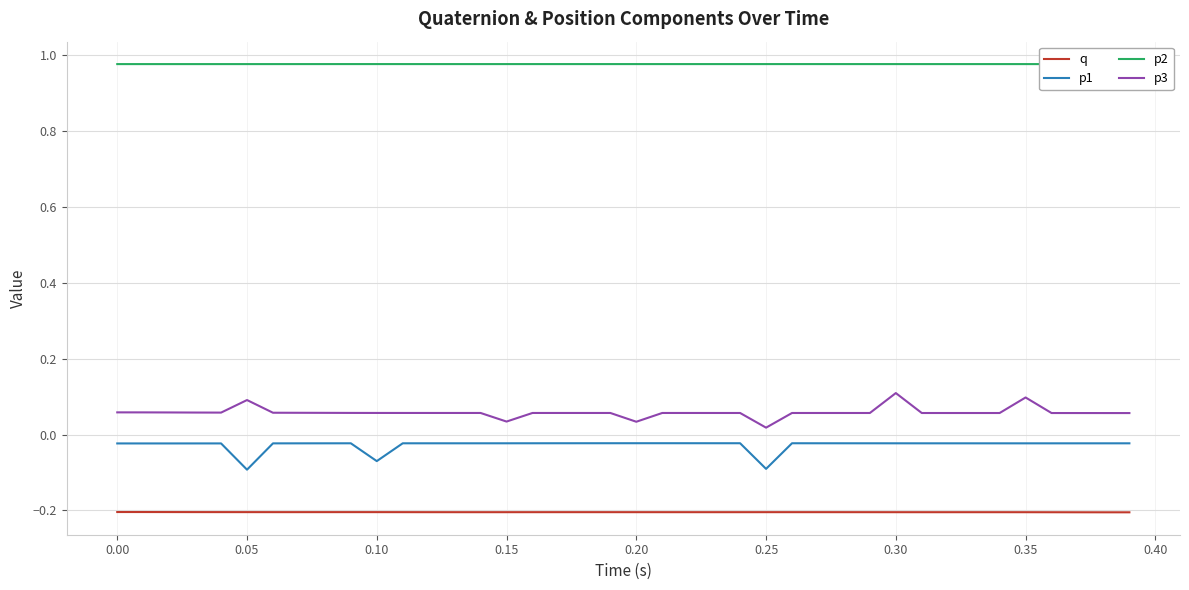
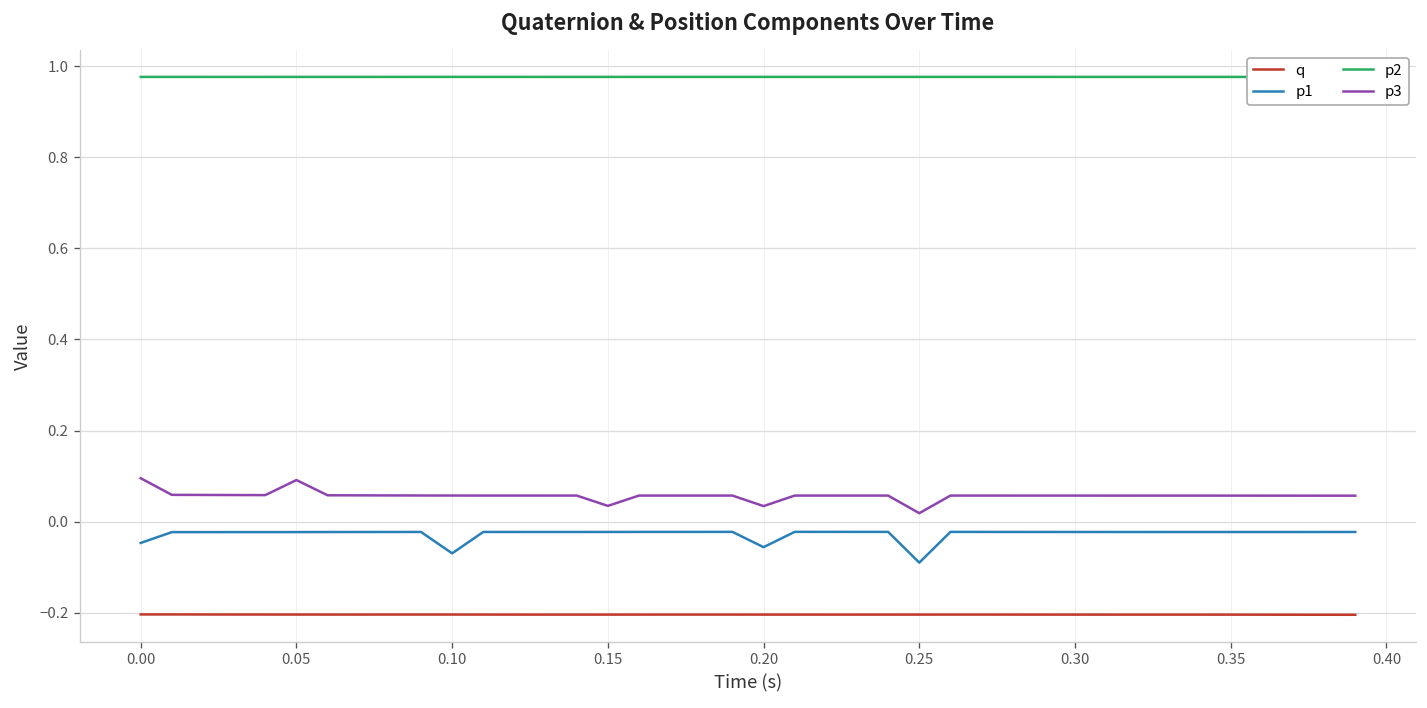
  {
    "q": {
      "0.00": -0.20,
      "0.05": -0.20,
      "0.10": -0.20,
      "0.15": -0.20,
      "0.20": -0.20,
      "0.25": -0.20,
      "0.30": -0.20,
      "0.35": -0.20
    },
    "p1": {
-     "0.00": -0.02,
-     "0.05": -0.09,
+     "0.00": -0.05,
+     "0.05": -0.02,
      "0.10": -0.07,
      "0.15": -0.02,
-     "0.20": -0.02,
+     "0.20": -0.06,
      "0.25": -0.09,
      "0.30": -0.02,
      "0.35": -0.02
    },
    "p2": {
      "0.00": 0.98,
      "0.05": 0.98,
      "0.10": 0.98,
      "0.15": 0.98,
      "0.20": 0.98,
      "0.25": 0.98,
      "0.30": 0.98,
      "0.35": 0.98
    },
    "p3": {
-     "0.00": 0.06,
+     "0.00": 0.10,
      "0.05": 0.09,
      "0.10": 0.06,
      "0.15": 0.03,
      "0.20": 0.03,
      "0.25": 0.02,
-     "0.30": 0.11,
-     "0.35": 0.10
+     "0.30": 0.06,
+     "0.35": 0.06
    }
  }
